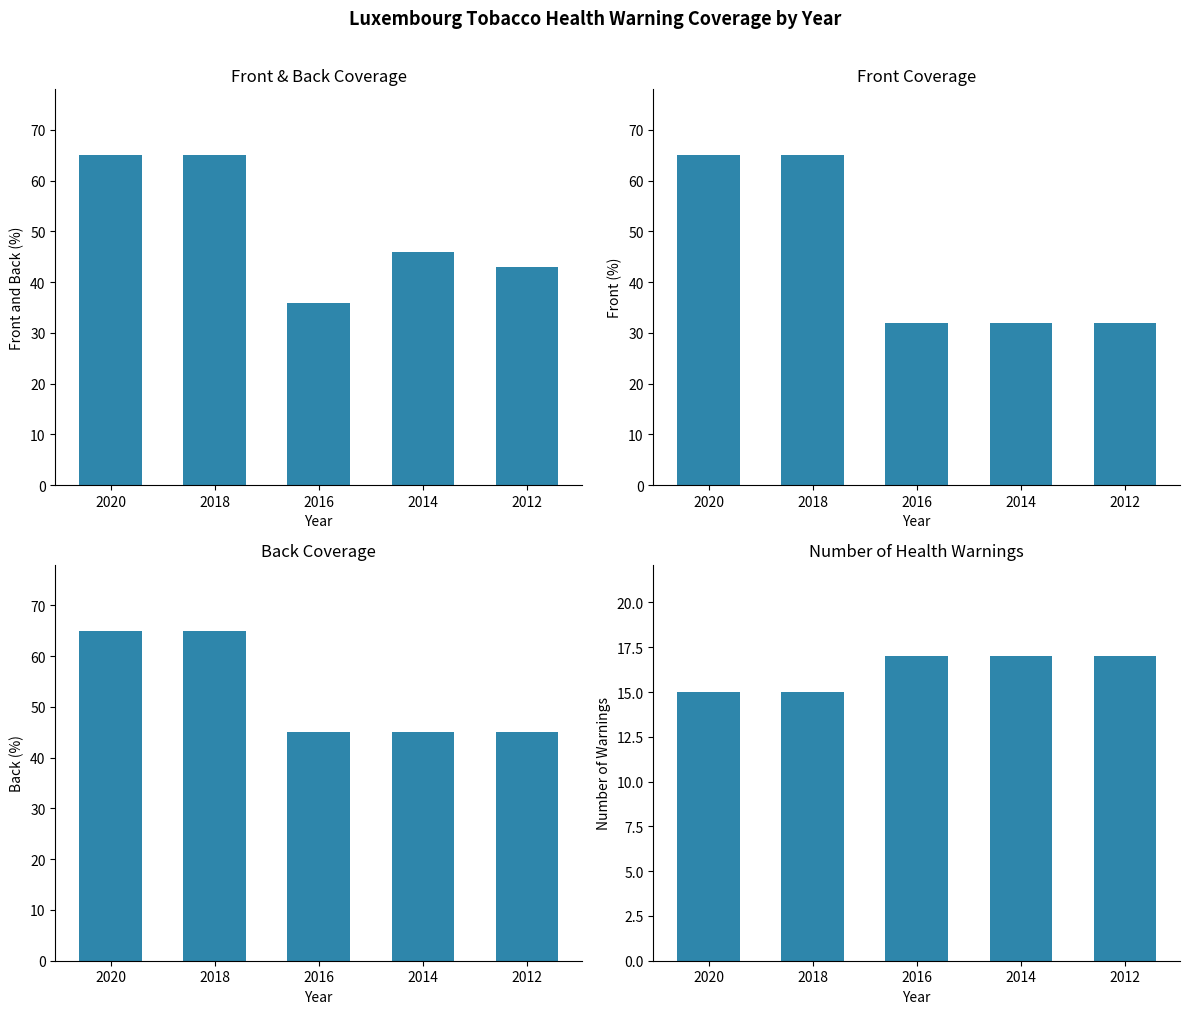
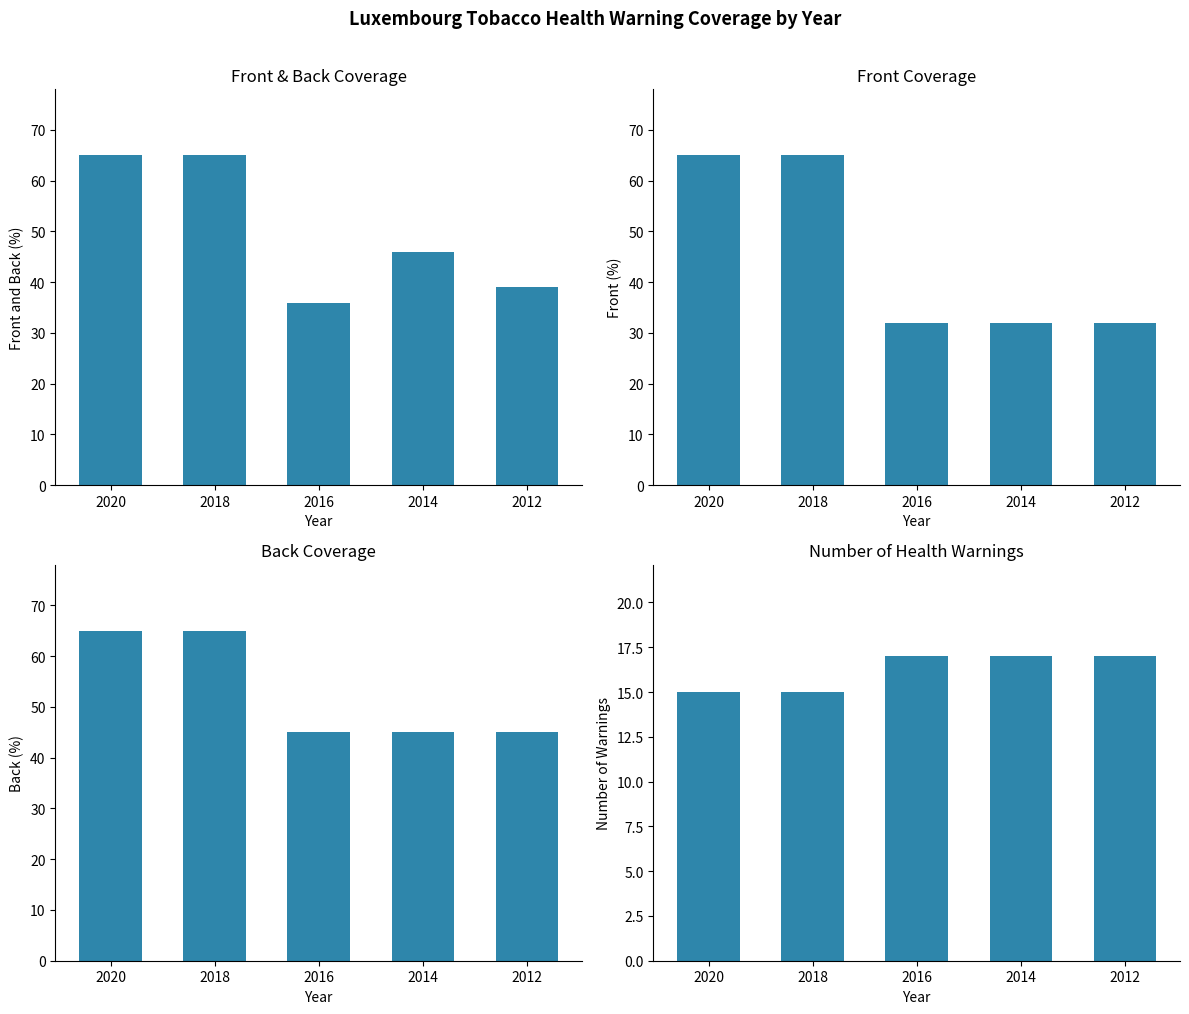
  {
    "Front & Back Coverage": {
      "2020": 65,
      "2018": 65,
      "2016": 36,
      "2014": 46,
-     "2012": 43
+     "2012": 39
    },
    "Front Coverage": {
      "2020": 65,
      "2018": 65,
      "2016": 32,
      "2014": 32,
      "2012": 32
    },
    "Back Coverage": {
      "2020": 65,
      "2018": 65,
      "2016": 45,
      "2014": 45,
      "2012": 45
    },
    "Number of Health Warnings": {
      "2020": 15.0,
      "2018": 15.0,
      "2016": 17.0,
      "2014": 17.0,
      "2012": 17.0
    }
  }
